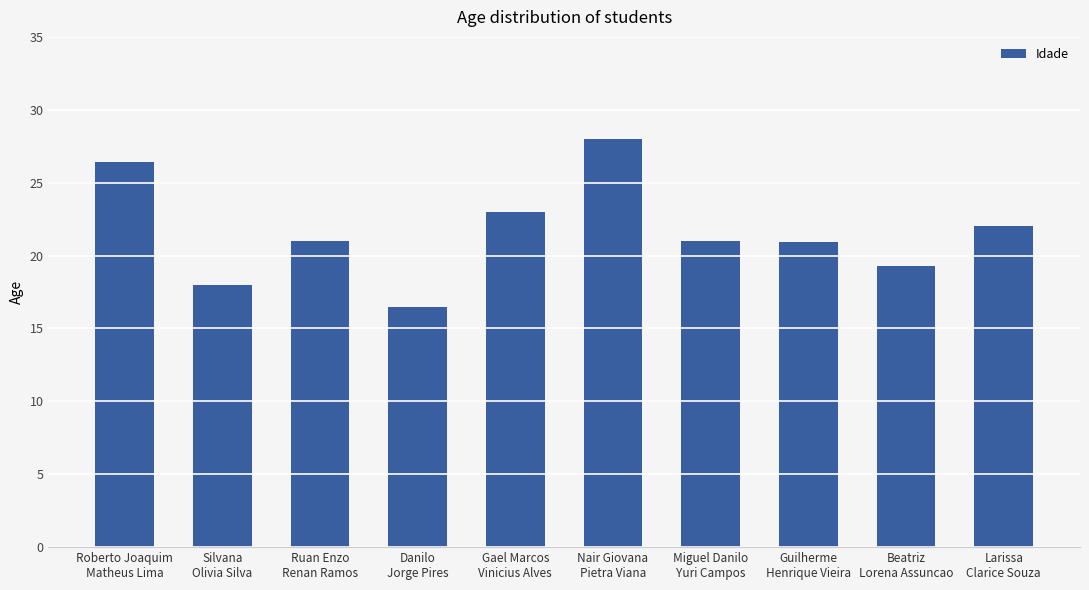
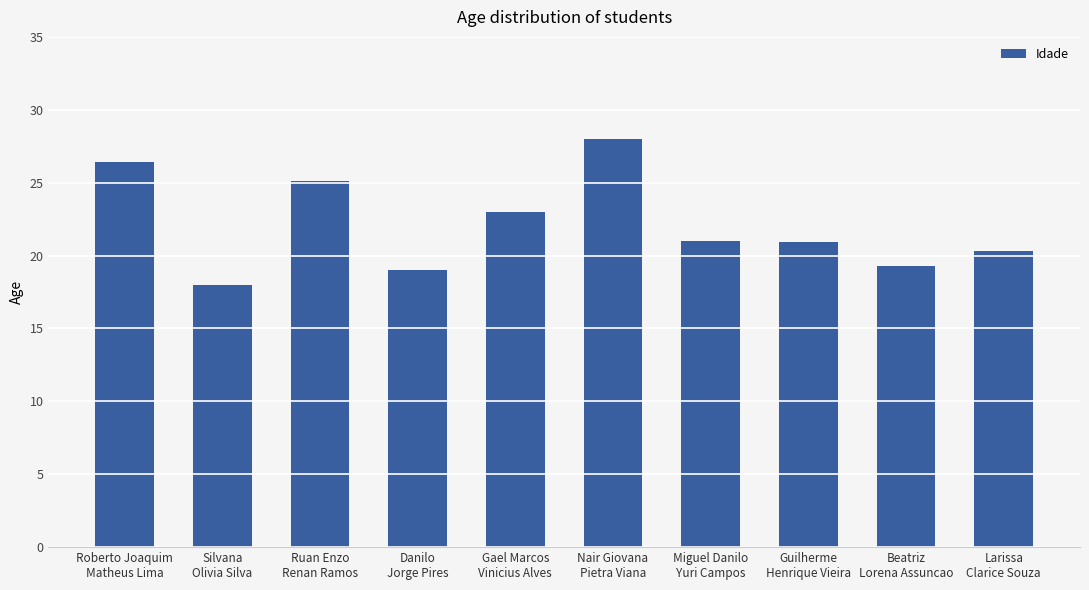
  {
    "Roberto Joaquim Matheus Lima": 26.4,
    "Silvana Olivia Silva": 18.0,
-   "Ruan Enzo Renan Ramos": 21.0,
-   "Danilo Jorge Pires": 16.5,
+   "Ruan Enzo Renan Ramos": 25.1,
+   "Danilo Jorge Pires": 19.0,
    "Gael Marcos Vinicius Alves": 23.0,
    "Nair Giovana Pietra Viana": 28.0,
    "Miguel Danilo Yuri Campos": 21.0,
    "Guilherme Henrique Vieira": 20.9,
    "Beatriz Lorena Assuncao": 19.3,
-   "Larissa Clarice Souza": 22.0
+   "Larissa Clarice Souza": 20.3
  }
